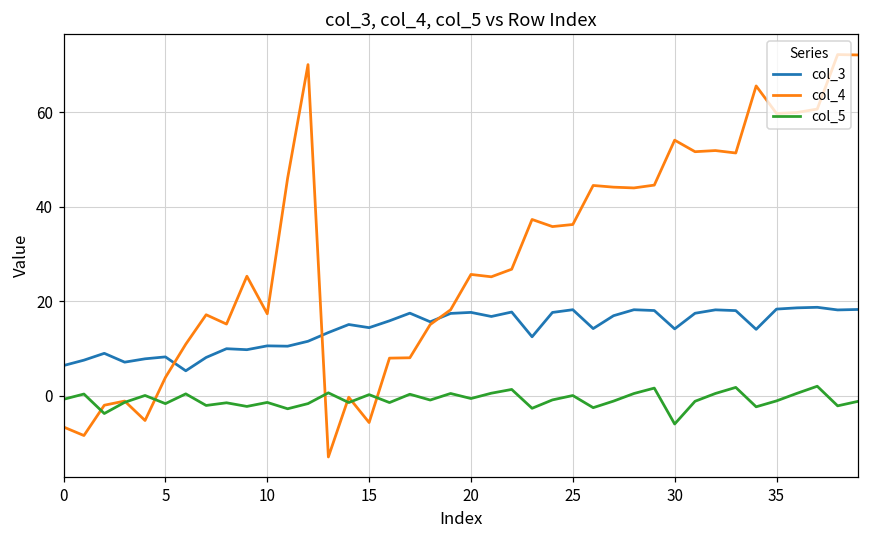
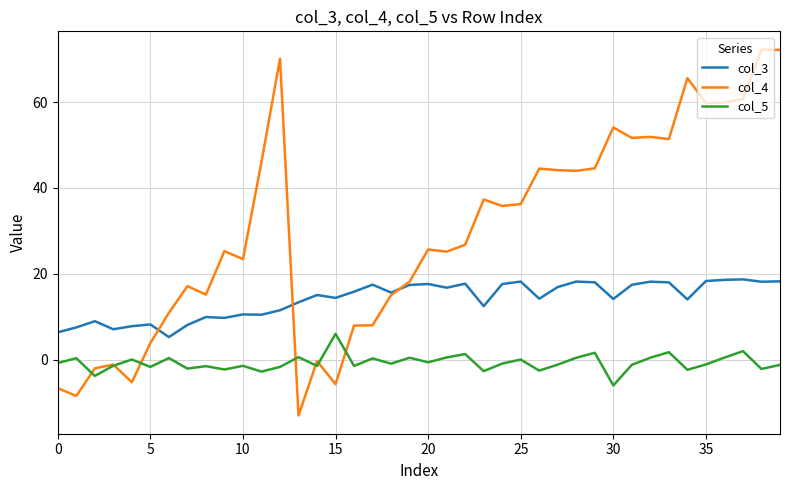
  {
    "col_3": {
      "0": 6,
      "5": 8,
      "10": 11,
      "15": 14,
      "20": 18,
      "25": 18,
      "30": 14,
      "35": 18
    },
    "col_4": {
      "0": -7,
      "5": 4,
-     "10": 17,
+     "10": 23,
      "15": -6,
      "20": 26,
      "25": 36,
      "30": 54
    },
    "col_5": {
      "0": -1,
      "5": -2,
      "10": -1,
-     "15": 0,
+     "15": 6,
      "20": -1,
      "25": 0,
      "30": -6,
      "35": -1
    }
  }
